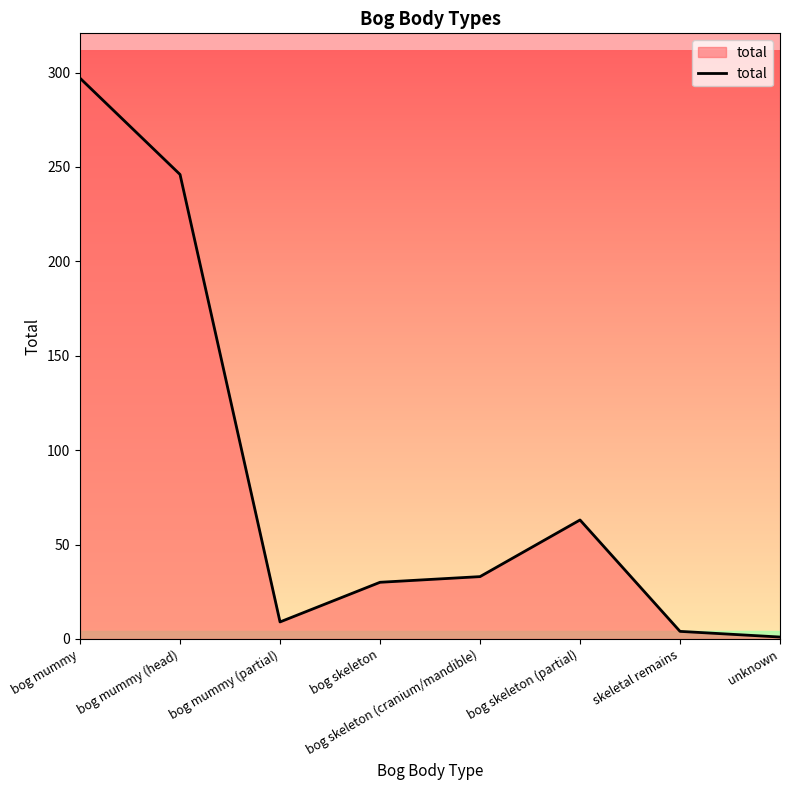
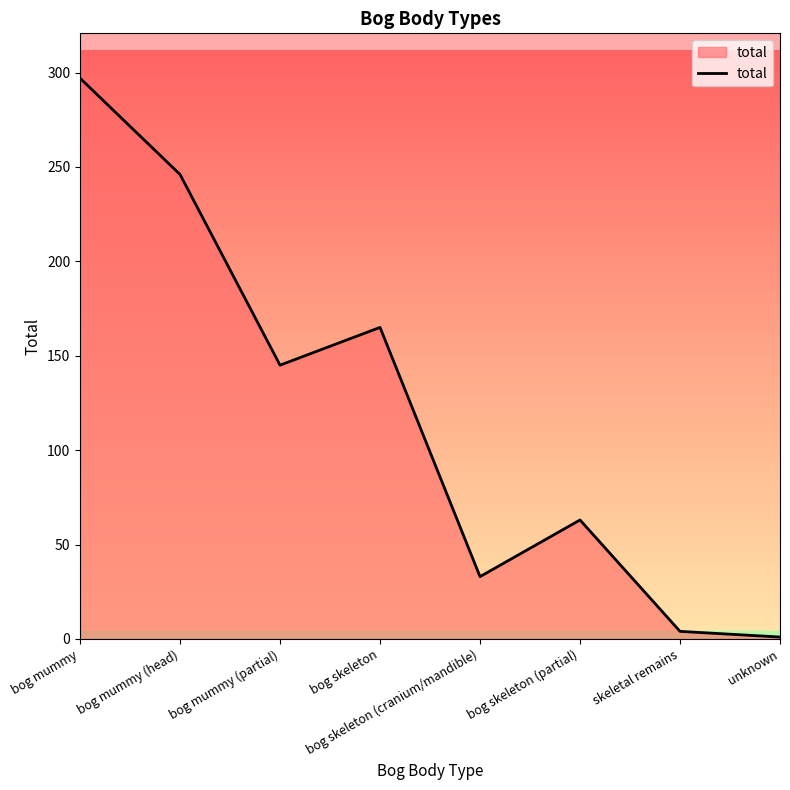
  {
    "bog mummy": 297,
    "bog mummy (head)": 246,
-   "bog mummy (partial)": 9,
-   "bog skeleton": 30,
+   "bog mummy (partial)": 145,
+   "bog skeleton": 165,
    "bog skeleton (cranium/mandible)": 33,
    "bog skeleton (partial)": 63
  }
